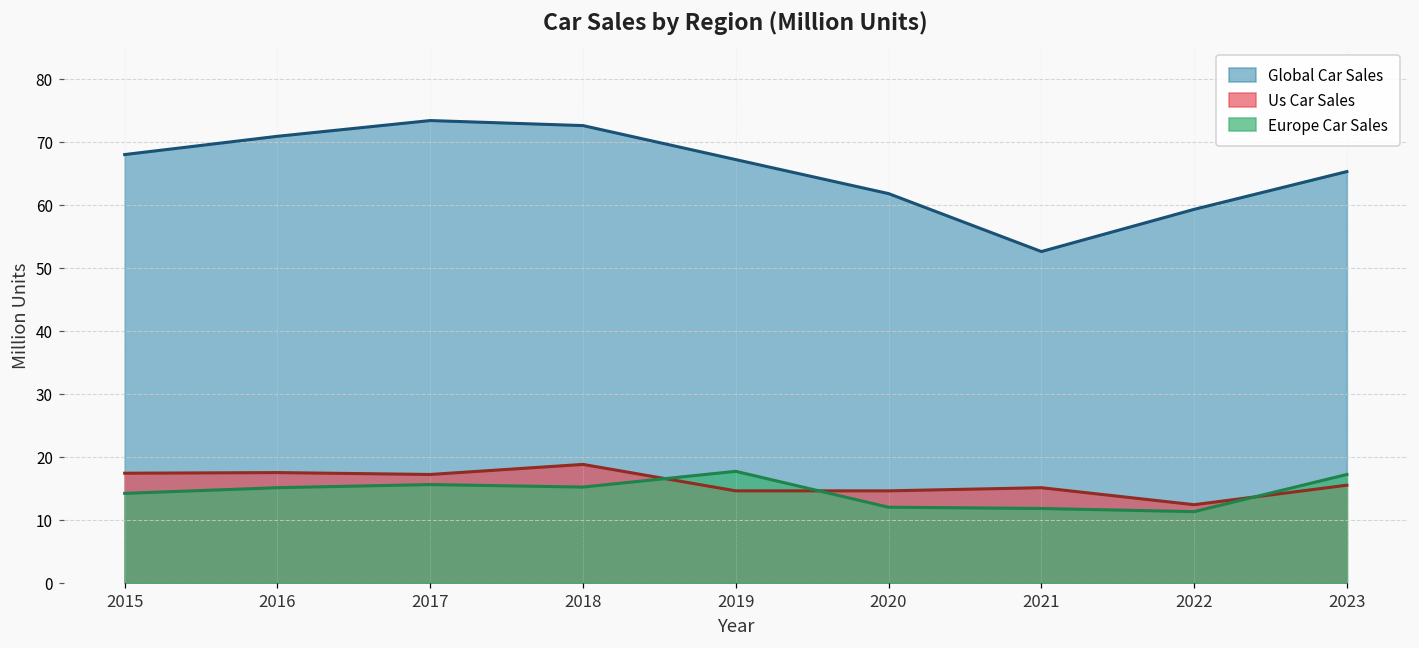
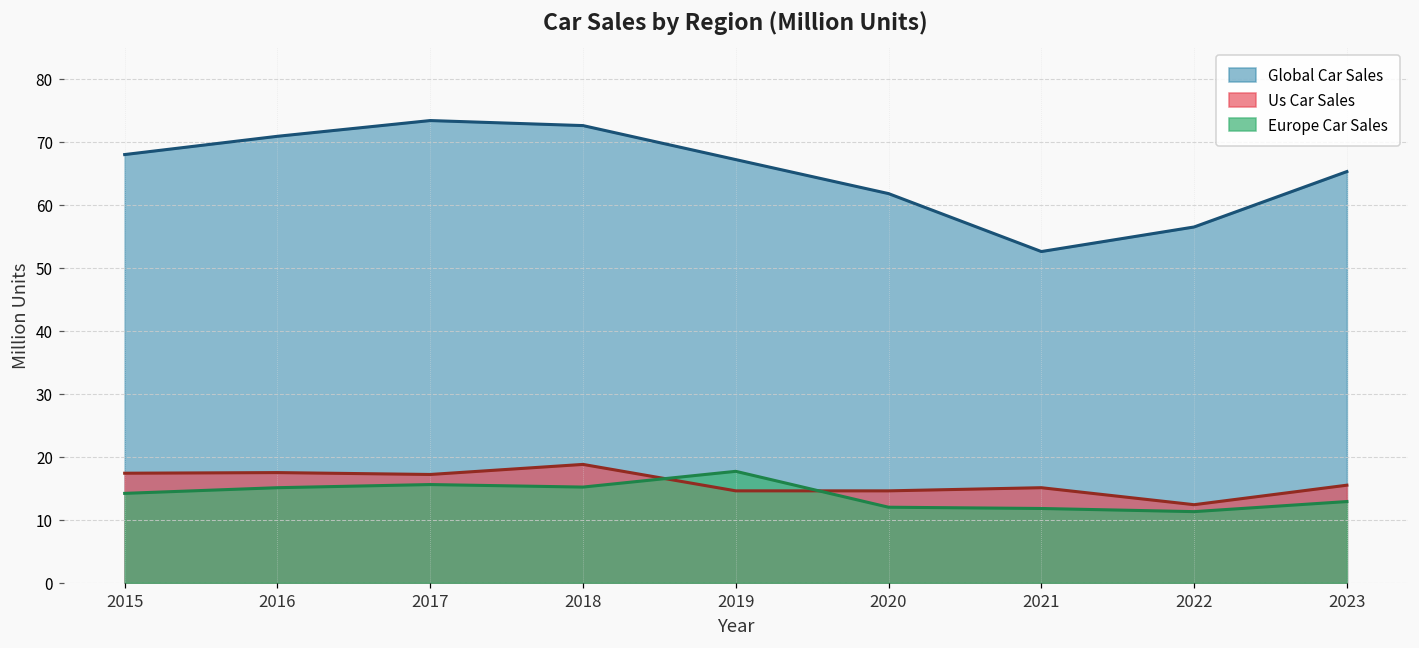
  {
    "Global Car Sales": {
      "2015": 68,
      "2016": 71,
      "2017": 73,
      "2018": 73,
      "2019": 67,
      "2020": 62,
      "2021": 53,
-     "2022": 59,
+     "2022": 57,
      "2023": 65
    },
    "Us Car Sales": {
      "2015": 17,
      "2016": 18,
      "2017": 17,
      "2018": 19,
      "2019": 15,
      "2020": 15,
      "2021": 15,
      "2022": 12,
      "2023": 16
    },
    "Europe Car Sales": {
      "2015": 14,
      "2016": 15,
      "2017": 16,
      "2018": 15,
      "2019": 18,
      "2020": 12,
      "2021": 12,
      "2022": 11,
-     "2023": 17
+     "2023": 13
    }
  }
